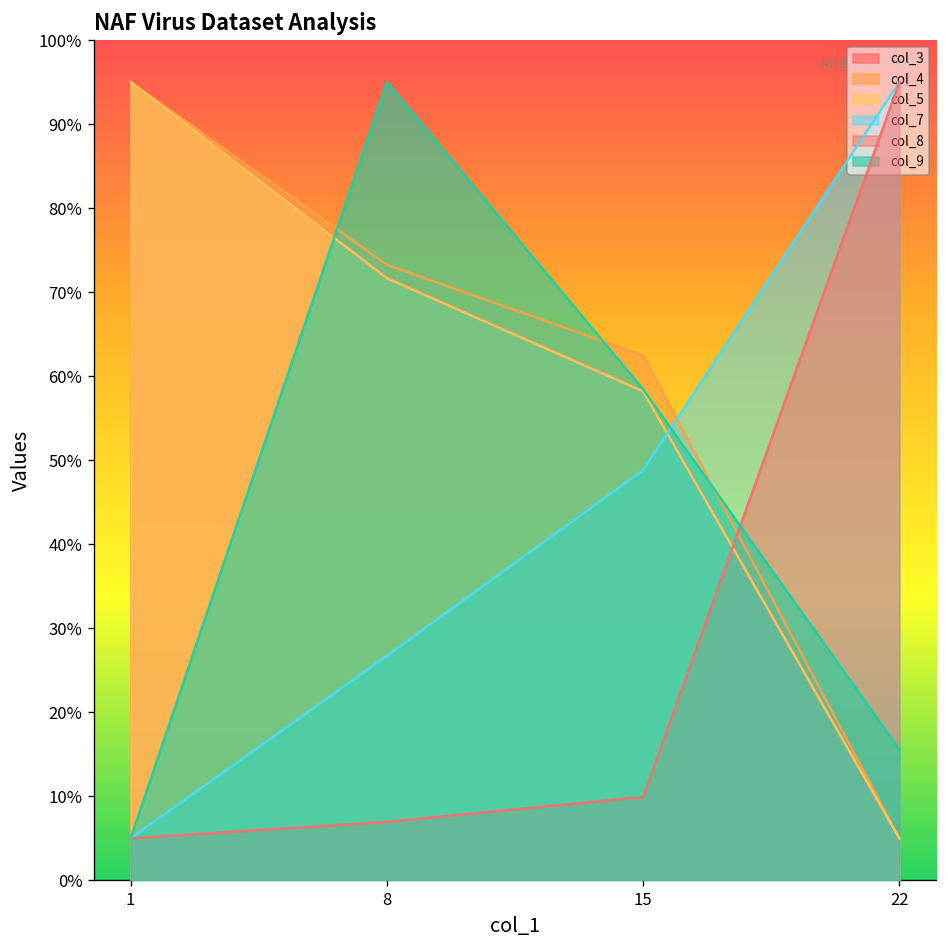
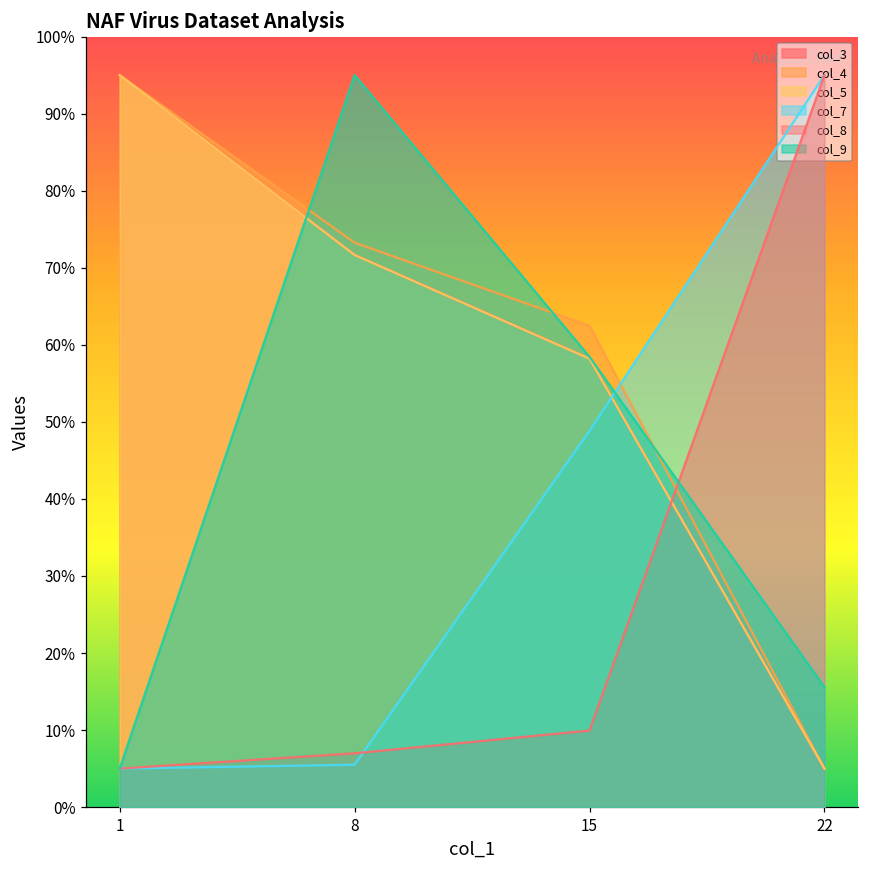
  {
    "col_7": {
-     "8": "27%",
+     "8": "5%",
      "15": "49%"
    },
    "col_8": {
      "8": "7%",
      "15": "10%"
    },
    "col_9": {
      "8": "95%",
      "22": "16%"
    }
  }
